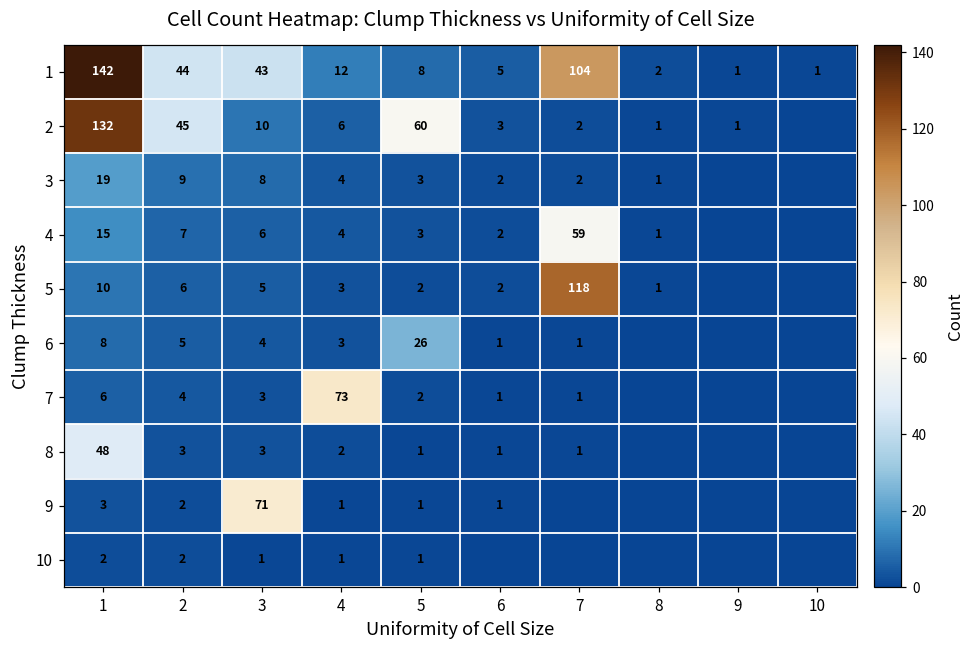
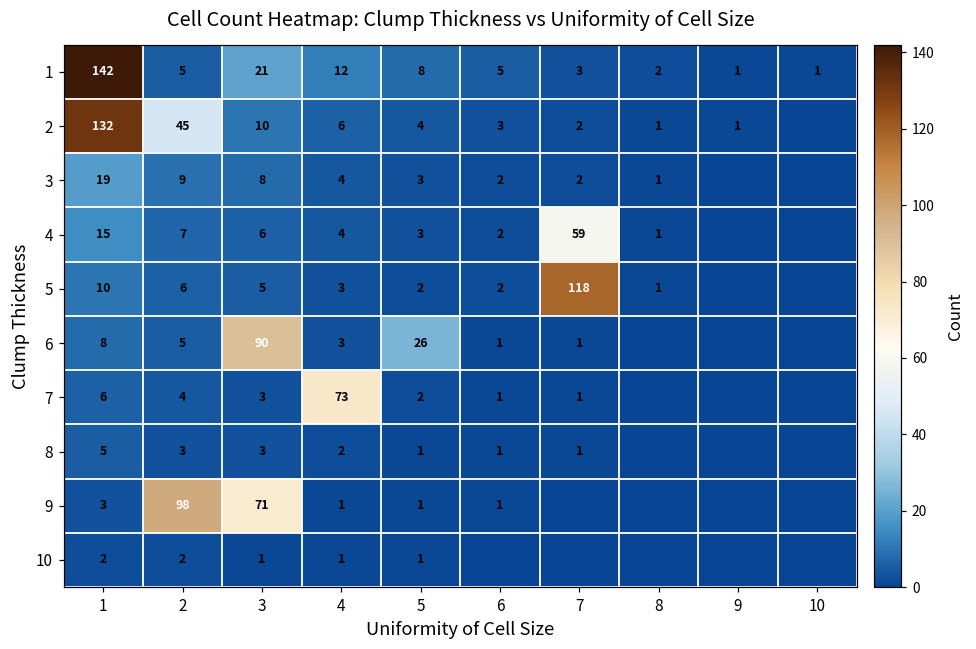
  {
    "1": {
      "1": 142,
-     "2": 44,
-     "3": 43,
+     "2": 5,
+     "3": 21,
      "4": 12,
      "5": 8,
      "6": 5,
-     "7": 104,
+     "7": 3,
      "8": 2,
      "9": 1,
      "10": 1
    },
    "2": {
      "1": 132,
      "2": 45,
      "3": 10,
      "4": 6,
-     "5": 60,
+     "5": 4,
      "6": 3,
      "7": 2,
      "8": 1,
      "9": 1
    },
    "3": {
      "1": 19,
      "2": 9,
      "3": 8,
      "4": 4,
      "5": 3,
      "6": 2,
      "7": 2,
      "8": 1
    },
    "4": {
      "1": 15,
      "2": 7,
      "3": 6,
      "4": 4,
      "5": 3,
      "6": 2,
      "7": 59,
      "8": 1
    },
    "5": {
      "1": 10,
      "2": 6,
      "3": 5,
      "4": 3,
      "5": 2,
      "6": 2,
      "7": 118,
      "8": 1
    },
    "6": {
      "1": 8,
      "2": 5,
-     "3": 4,
+     "3": 90,
      "4": 3,
      "5": 26,
      "6": 1,
      "7": 1
    },
    "7": {
      "1": 6,
      "2": 4,
      "3": 3,
      "4": 73,
      "5": 2,
      "6": 1,
      "7": 1
    },
    "8": {
-     "1": 48,
+     "1": 5,
      "2": 3,
      "3": 3,
      "4": 2,
      "5": 1,
      "6": 1,
      "7": 1
    },
    "9": {
      "1": 3,
-     "2": 2,
+     "2": 98,
      "3": 71,
      "4": 1,
      "5": 1,
      "6": 1
    },
    "10": {
      "1": 2,
      "2": 2,
      "3": 1,
      "4": 1,
      "5": 1
    }
  }
